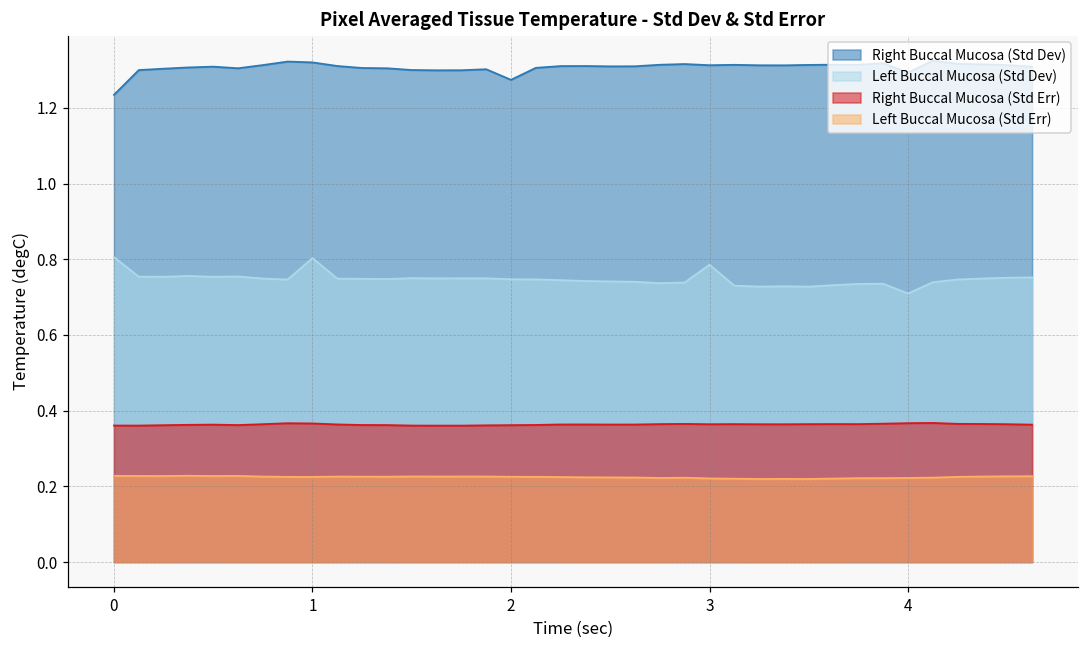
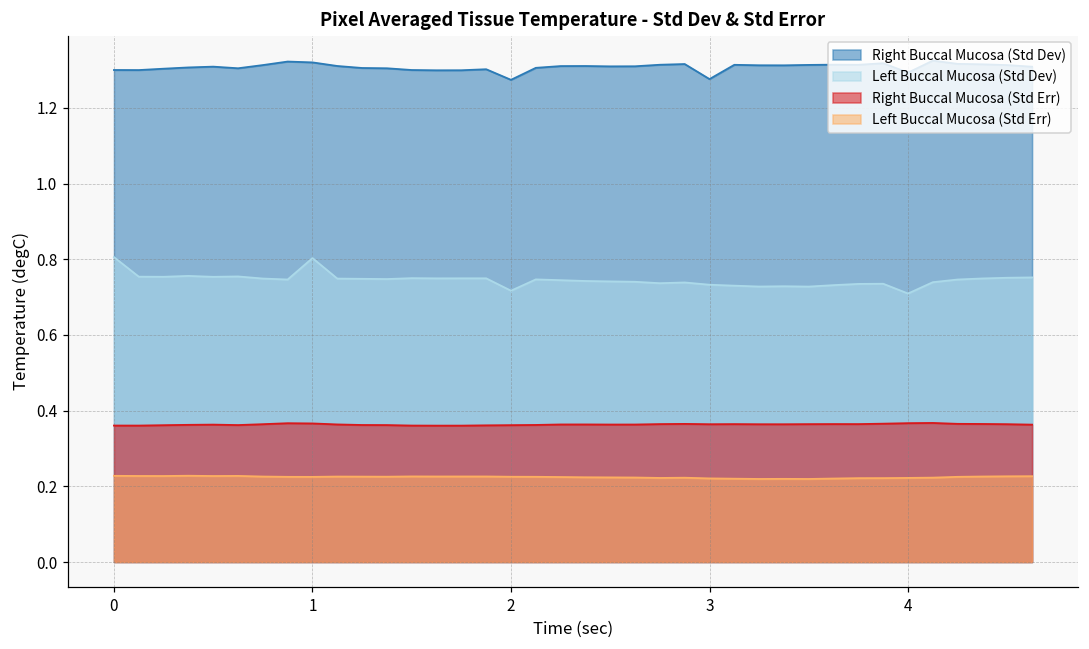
  {
    "Right Buccal Mucosa (Std Dev)": {
-     "0": 1.23,
+     "0": 1.30,
      "1": 1.32,
      "2": 1.27,
-     "3": 1.31
+     "3": 1.28
    },
    "Left Buccal Mucosa (Std Dev)": {
      "0": 0.81,
      "1": 0.80,
-     "2": 0.75,
-     "3": 0.79,
+     "2": 0.72,
+     "3": 0.73,
      "4": 0.71
    },
    "Right Buccal Mucosa (Std Err)": {
      "0": 0.36,
      "1": 0.37,
      "2": 0.36,
      "3": 0.36,
      "4": 0.37
    },
    "Left Buccal Mucosa (Std Err)": {
      "0": 0.23,
      "1": 0.22,
      "2": 0.23,
      "3": 0.22,
      "4": 0.22
    }
  }
